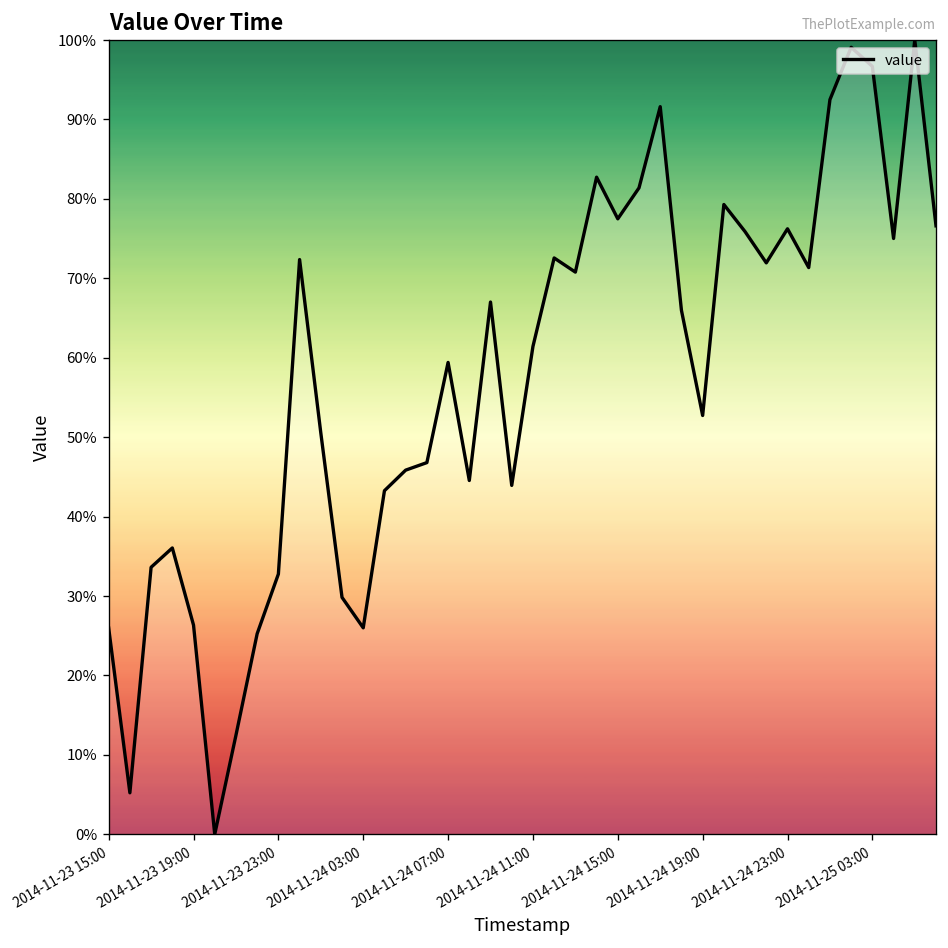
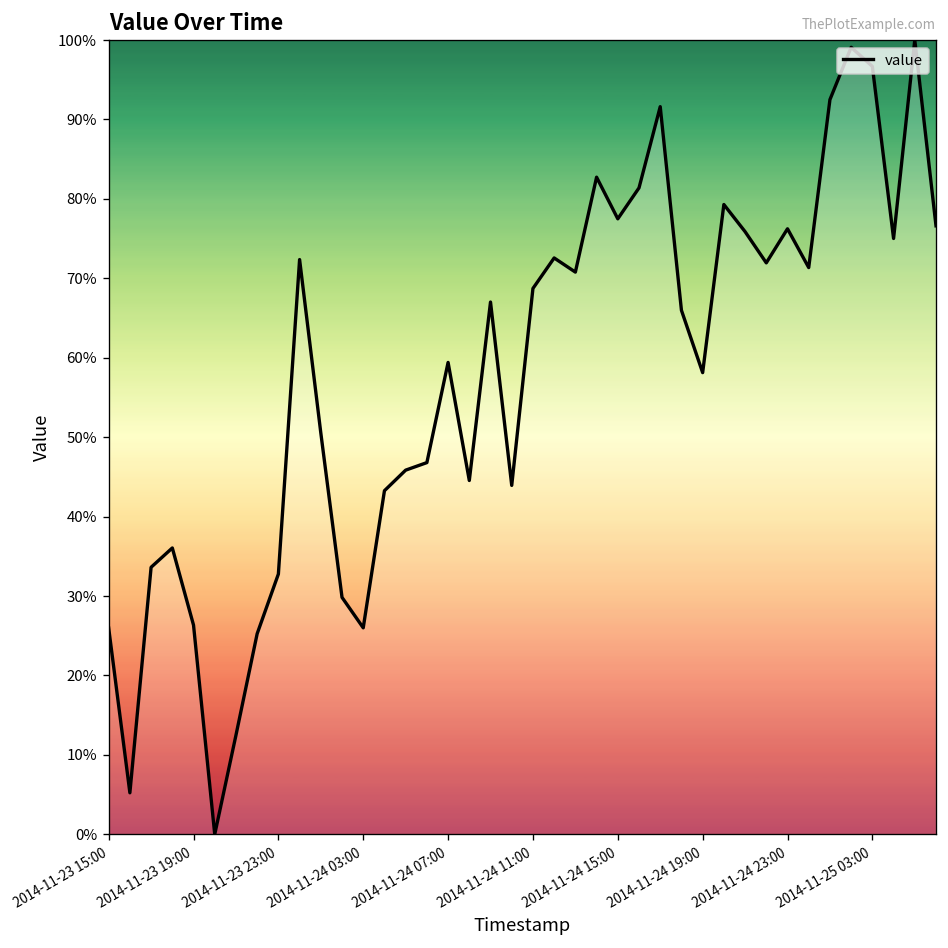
  {
    "2014-11-23 15:00": "26%",
    "2014-11-23 19:00": "26%",
    "2014-11-23 23:00": "33%",
    "2014-11-24 03:00": "26%",
    "2014-11-24 07:00": "59%",
-   "2014-11-24 11:00": "61%",
+   "2014-11-24 11:00": "69%",
    "2014-11-24 15:00": "77%",
-   "2014-11-24 19:00": "53%",
+   "2014-11-24 19:00": "58%",
    "2014-11-24 23:00": "76%"
  }
